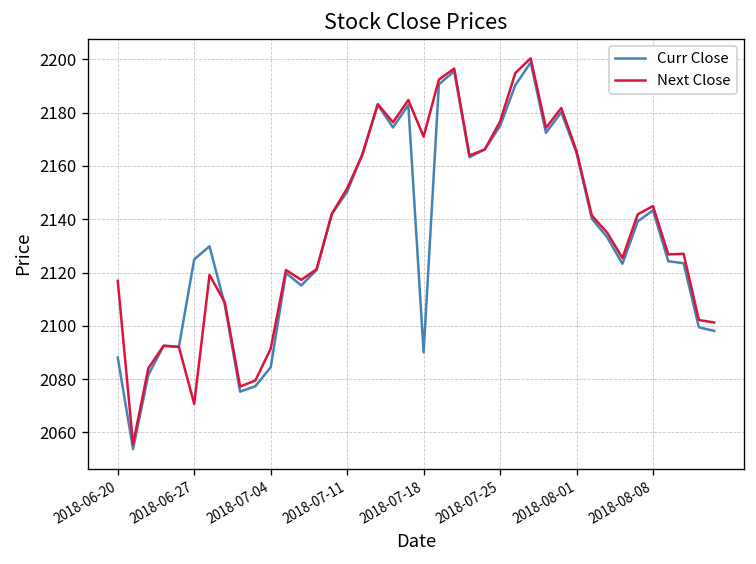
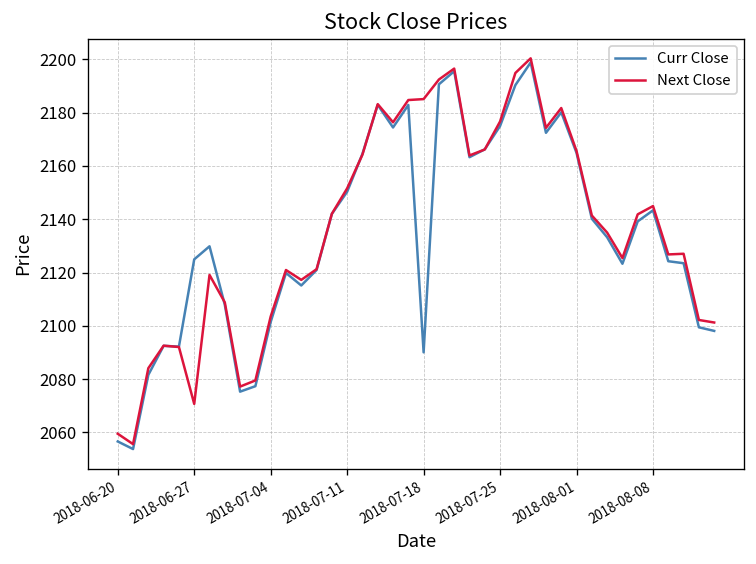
  {
    "Curr Close": {
-     "2018-06-20": 2088,
+     "2018-06-20": 2057,
      "2018-06-27": 2125,
-     "2018-07-04": 2084,
+     "2018-07-04": 2101,
      "2018-07-11": 2150,
      "2018-07-18": 2090,
      "2018-07-25": 2175,
      "2018-08-08": 2143
    },
    "Next Close": {
-     "2018-06-20": 2117,
+     "2018-06-20": 2060,
      "2018-06-27": 2071,
-     "2018-07-04": 2091,
+     "2018-07-04": 2104,
      "2018-07-11": 2152,
-     "2018-07-18": 2171,
+     "2018-07-18": 2185,
      "2018-07-25": 2177,
      "2018-08-08": 2145
    }
  }
